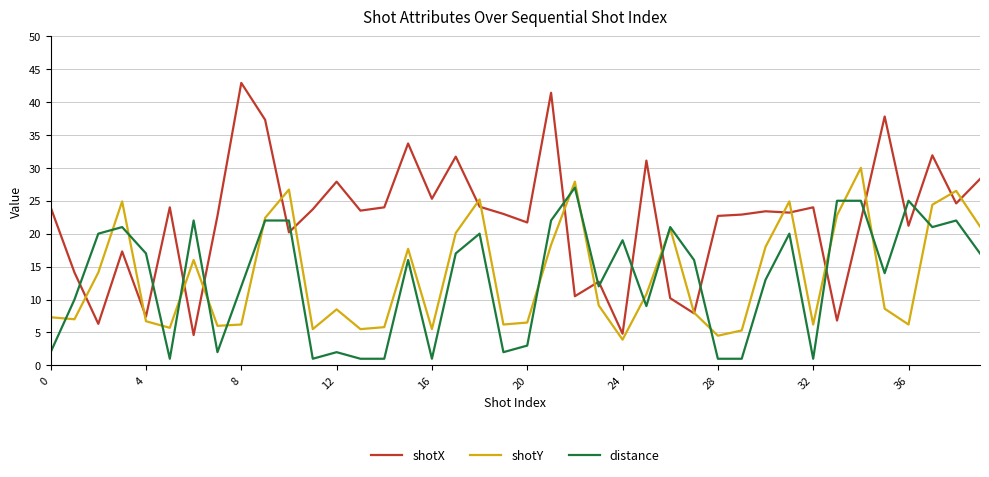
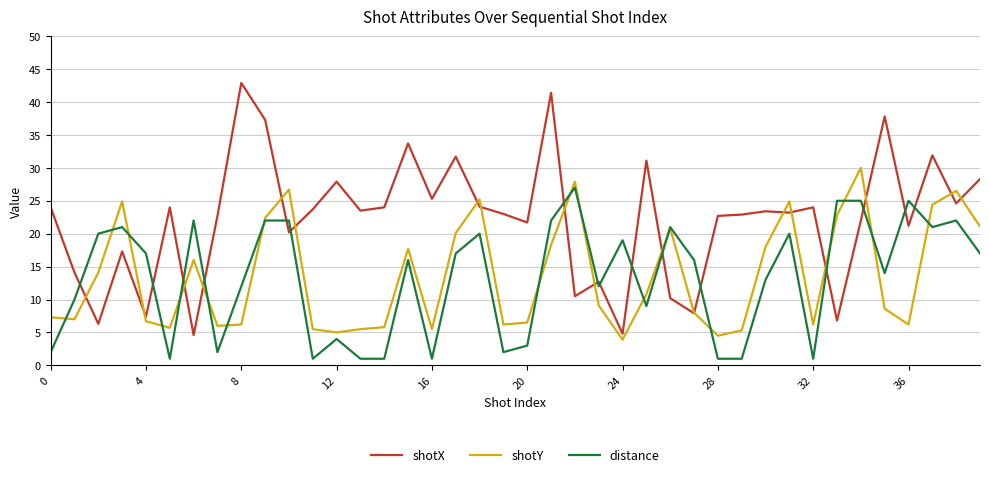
  {
    "shotX": {
      "0": 24,
      "4": 7,
      "8": 43,
      "12": 28,
      "16": 25,
      "20": 22,
      "24": 5,
      "28": 23,
      "32": 24,
      "36": 21
    },
    "shotY": {
      "0": 7,
      "4": 7,
      "8": 6,
-     "12": 9,
+     "12": 5,
      "16": 6,
      "20": 7,
      "24": 4,
      "28": 5,
      "32": 6,
      "36": 6
    },
    "distance": {
      "0": 2,
      "4": 17,
      "8": 12,
-     "12": 2,
+     "12": 4,
      "16": 1,
      "20": 3,
      "24": 19,
      "28": 1,
      "32": 1,
      "36": 25
    }
  }
